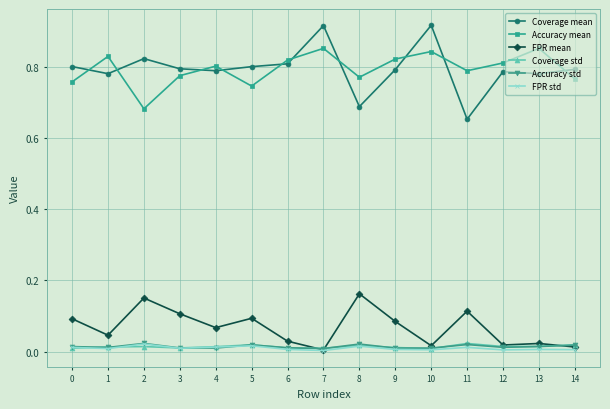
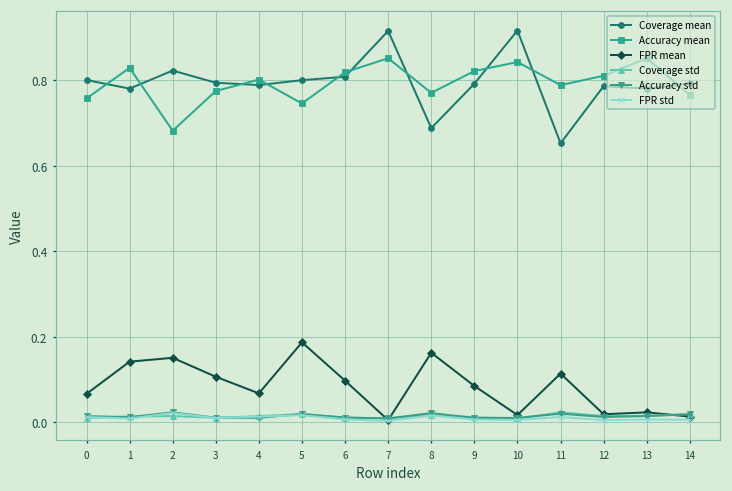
  {
    "FPR mean": {
-     "0": 0.09,
-     "1": 0.05,
+     "0": 0.07,
+     "1": 0.14,
      "2": 0.15,
      "3": 0.11,
      "4": 0.07,
-     "5": 0.09,
-     "6": 0.03,
+     "5": 0.19,
+     "6": 0.10,
      "8": 0.16,
      "9": 0.08,
      "11": 0.11,
      "13": 0.02
    }
  }
